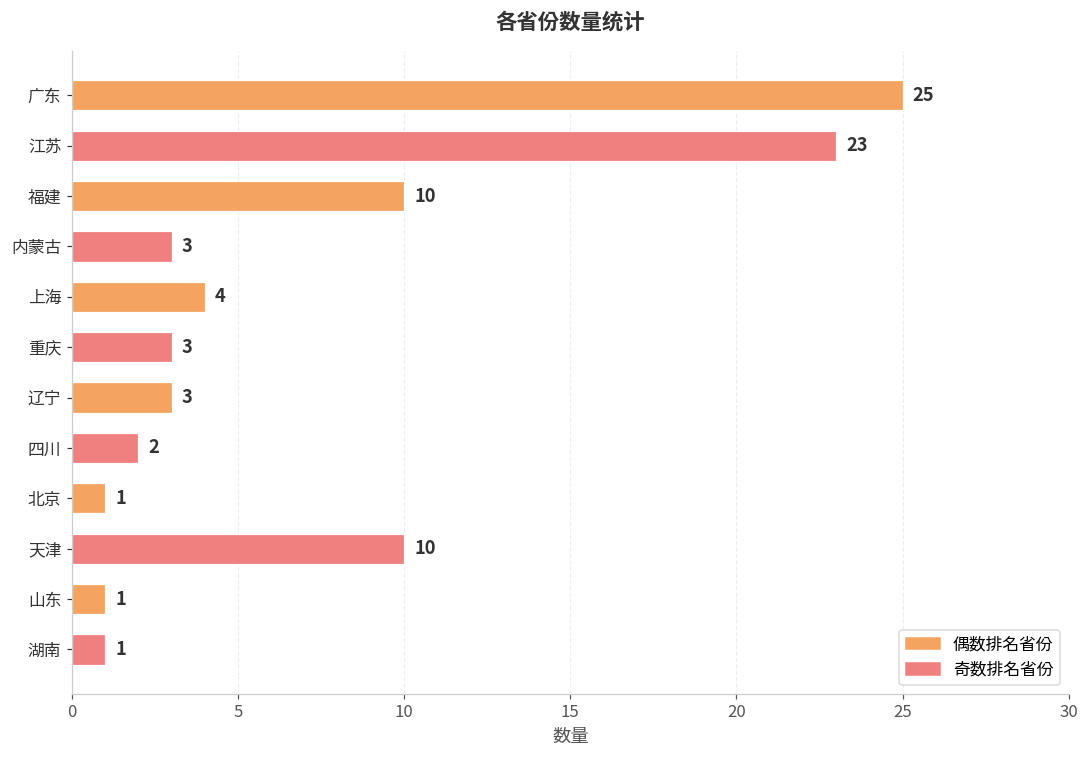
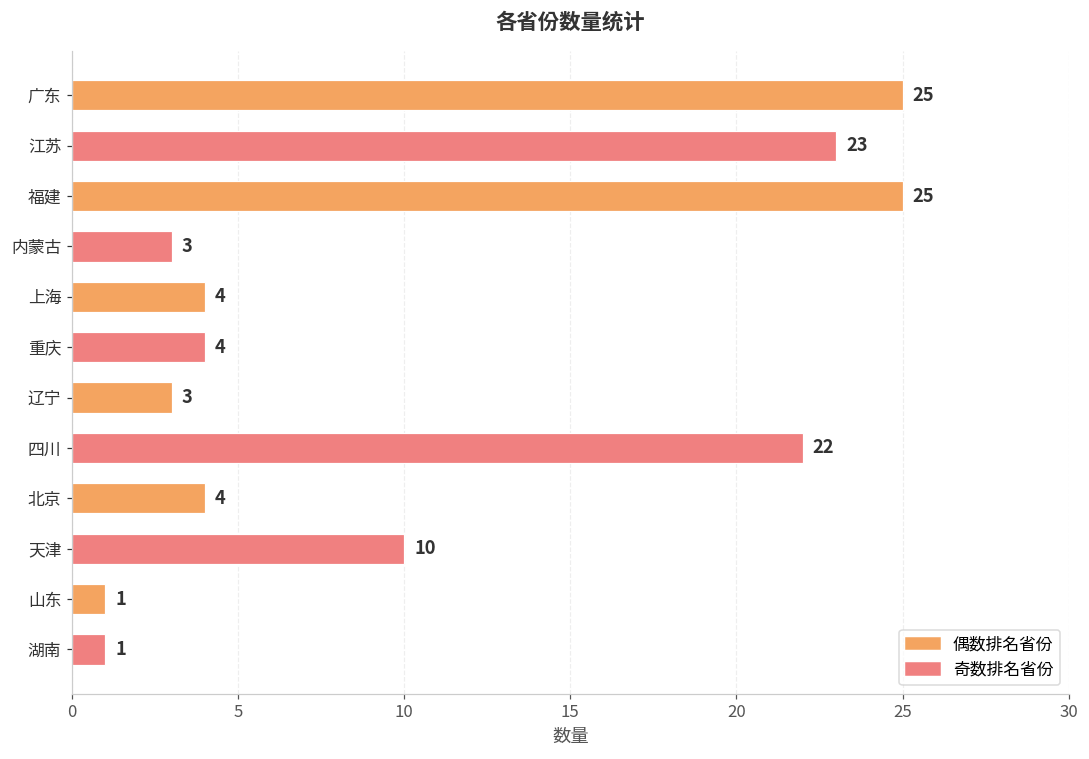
  {
    "广东": 25,
    "江苏": 23,
-   "福建": 10,
+   "福建": 25,
    "内蒙古": 3,
    "上海": 4,
-   "重庆": 3,
+   "重庆": 4,
    "辽宁": 3,
-   "四川": 2,
-   "北京": 1,
+   "四川": 22,
+   "北京": 4,
    "天津": 10,
    "山东": 1,
    "湖南": 1
  }
